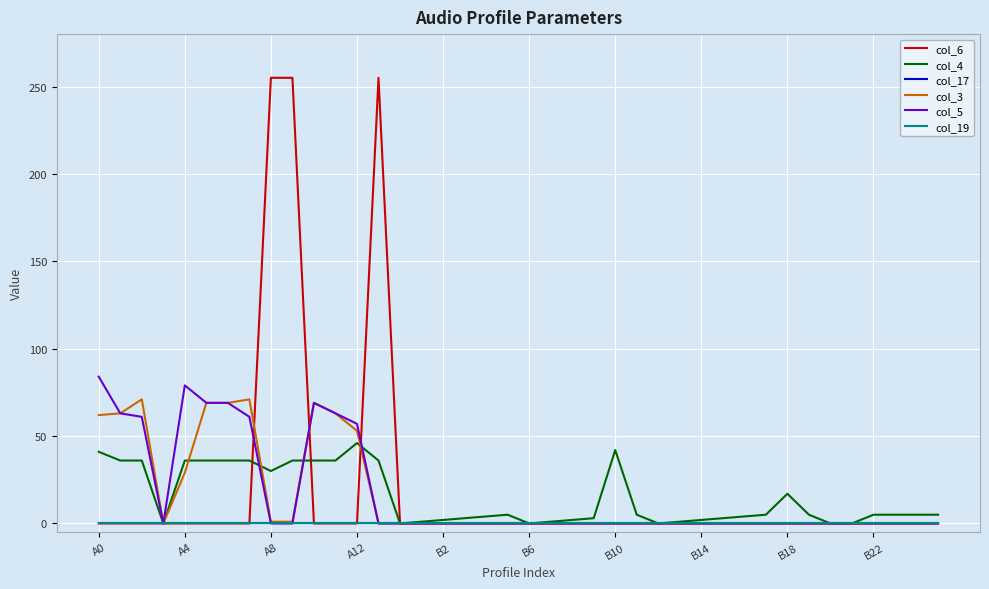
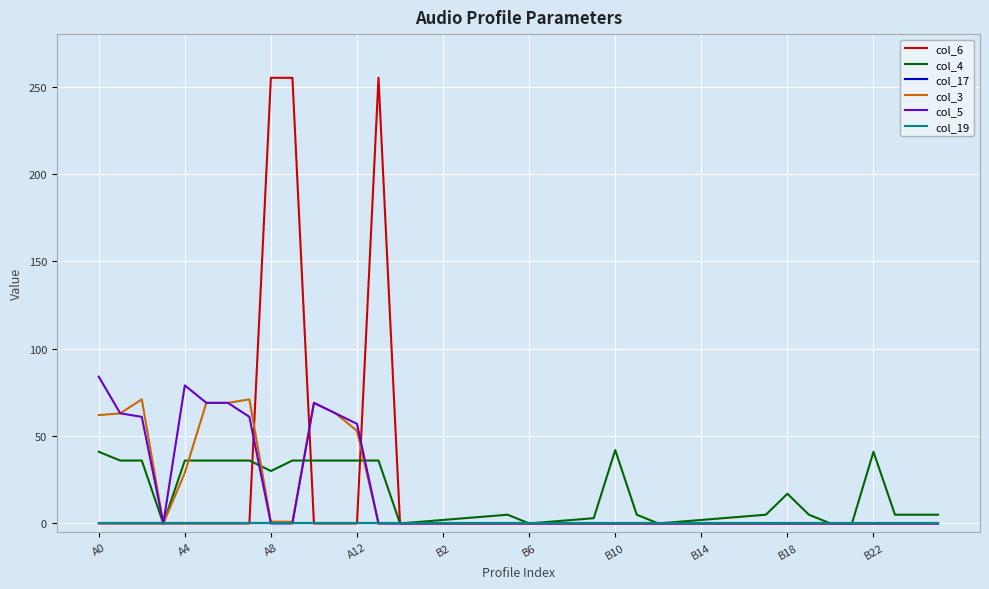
  {
    "col_6": {
      "A8": 255
    },
    "col_4": {
      "A0": 41,
      "A4": 36,
      "A8": 30,
-     "A12": 46,
+     "A12": 36,
      "B2": 2,
      "B10": 42,
      "B14": 2,
      "B18": 17,
-     "B22": 5
+     "B22": 41
    },
    "col_3": {
      "A0": 62,
      "A4": 29,
      "A12": 53
    },
    "col_5": {
      "A0": 84,
      "A4": 79,
      "A12": 57
    }
  }
